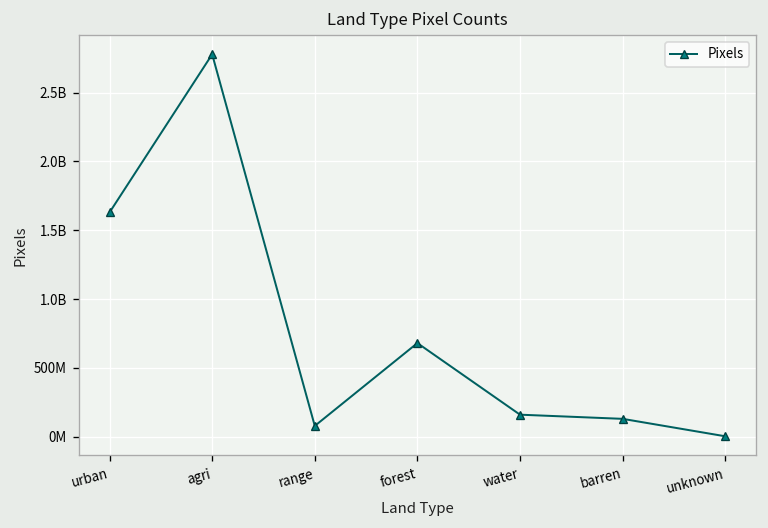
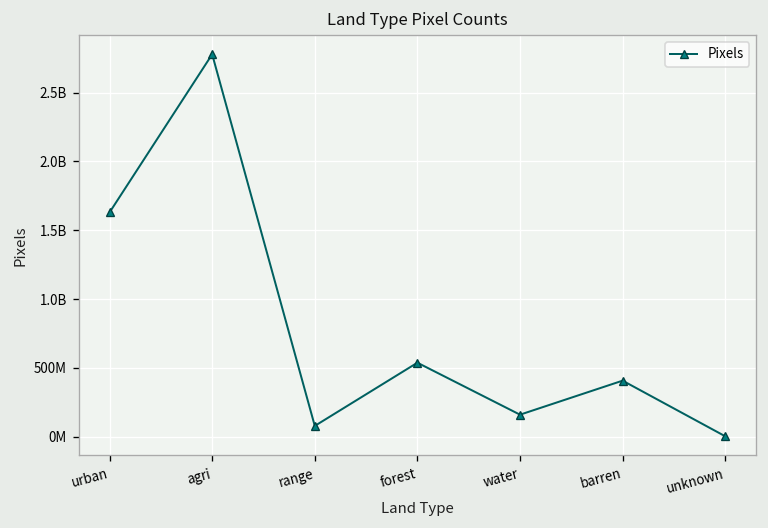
  {
    "urban": 1630000000,
    "agri": 2780000000,
    "range": 80000000,
-   "forest": 680000000,
+   "forest": 540000000,
    "water": 160000000,
-   "barren": 130000000,
+   "barren": 410000000,
    "unknown": 0
  }
